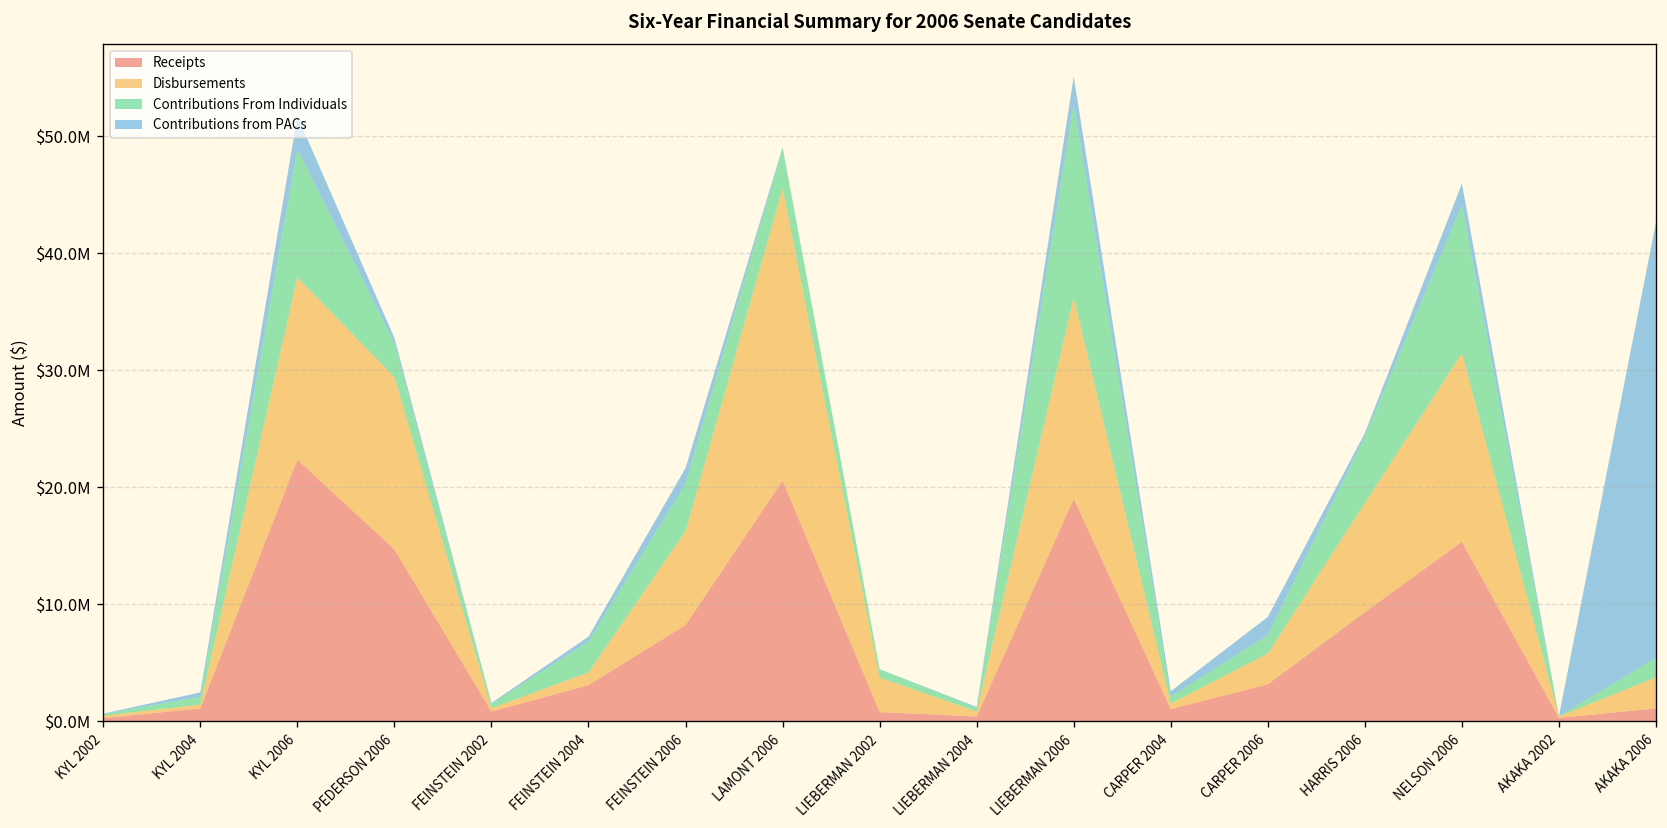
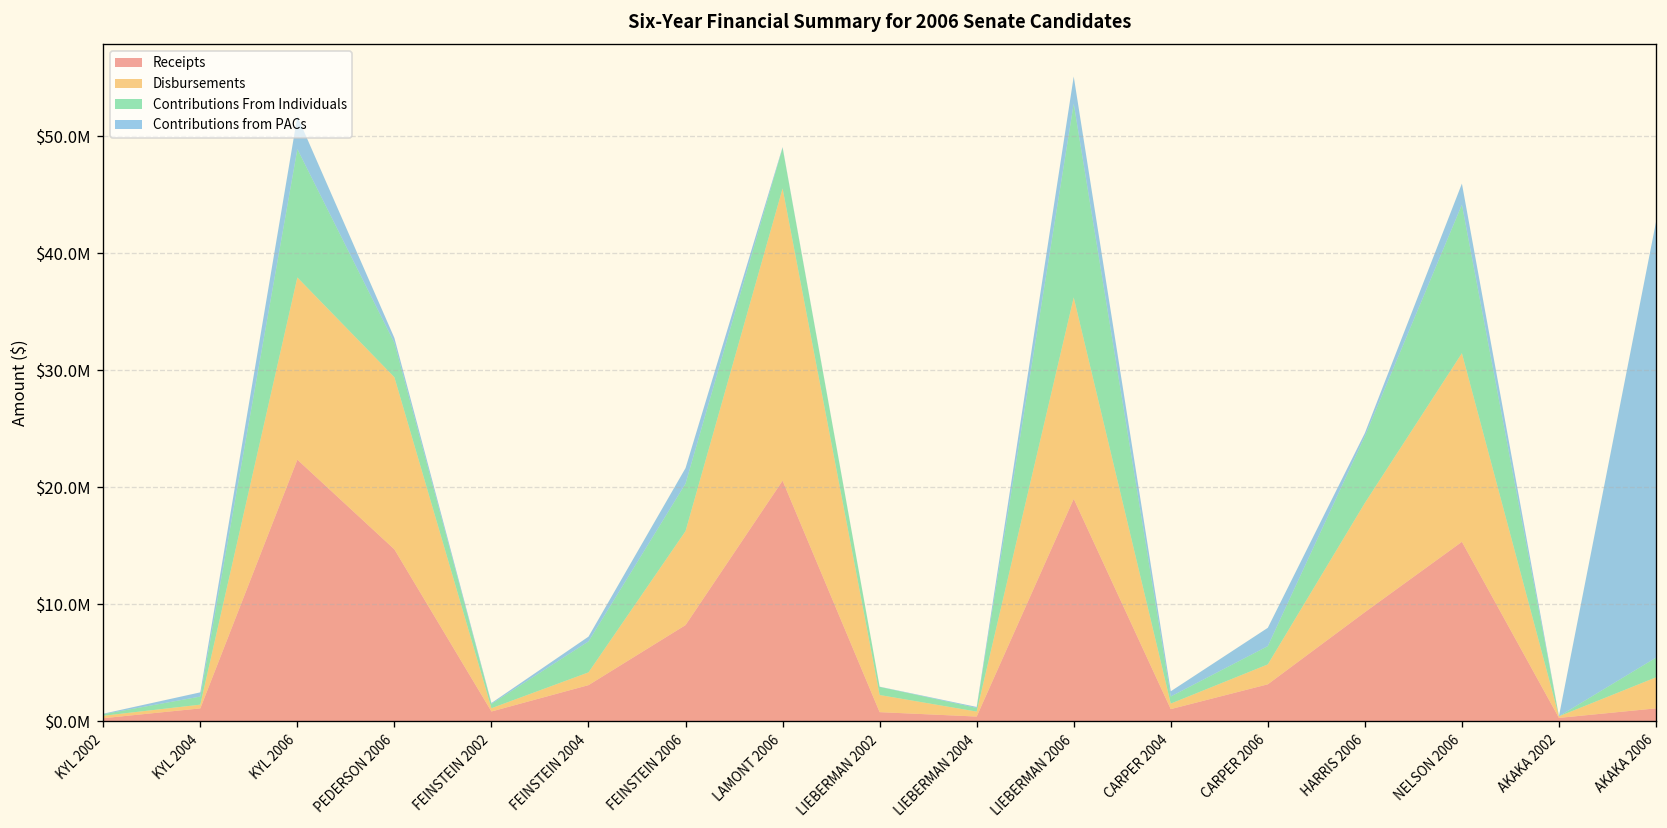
  {
    "Receipts": {
      "KYL 2004": "$1000000",
      "KYL 2006": "$22000000",
      "PEDERSON 2006": "$15000000",
      "FEINSTEIN 2002": "$1000000",
      "FEINSTEIN 2004": "$3000000",
      "FEINSTEIN 2006": "$8000000",
      "LAMONT 2006": "$21000000",
      "LIEBERMAN 2002": "$1000000",
      "LIEBERMAN 2004": "$0",
      "LIEBERMAN 2006": "$19000000",
      "CARPER 2004": "$1000000",
      "CARPER 2006": "$3000000",
      "HARRIS 2006": "$9000000",
      "NELSON 2006": "$15000000",
      "AKAKA 2006": "$1000000"
    },
    "Disbursements": {
      "KYL 2004": "$0",
      "KYL 2006": "$16000000",
      "PEDERSON 2006": "$15000000",
      "FEINSTEIN 2002": "$0",
      "FEINSTEIN 2004": "$1000000",
      "FEINSTEIN 2006": "$8000000",
      "LAMONT 2006": "$25000000",
-     "LIEBERMAN 2002": "$3000000",
+     "LIEBERMAN 2002": "$1000000",
      "LIEBERMAN 2004": "$0",
      "LIEBERMAN 2006": "$17000000",
      "CARPER 2004": "$0",
-     "CARPER 2006": "$3000000",
+     "CARPER 2006": "$2000000",
      "HARRIS 2006": "$9000000",
      "NELSON 2006": "$16000000",
      "AKAKA 2006": "$3000000"
    },
    "Contributions From Individuals": {
      "KYL 2004": "$1000000",
      "KYL 2006": "$11000000",
      "PEDERSON 2006": "$3000000",
      "FEINSTEIN 2004": "$3000000",
      "FEINSTEIN 2006": "$4000000",
      "LIEBERMAN 2006": "$17000000",
      "CARPER 2004": "$1000000",
      "CARPER 2006": "$2000000",
      "HARRIS 2006": "$6000000",
      "NELSON 2006": "$13000000",
      "AKAKA 2006": "$2000000"
    },
    "Contributions from PACs": {
      "KYL 2004": "$0",
      "PEDERSON 2006": "$0",
      "FEINSTEIN 2004": "$0",
      "FEINSTEIN 2006": "$1000000",
      "LIEBERMAN 2006": "$2000000",
      "CARPER 2004": "$0",
      "CARPER 2006": "$2000000",
      "HARRIS 2006": "$0",
      "NELSON 2006": "$2000000",
      "AKAKA 2006": "$37000000"
    }
  }
